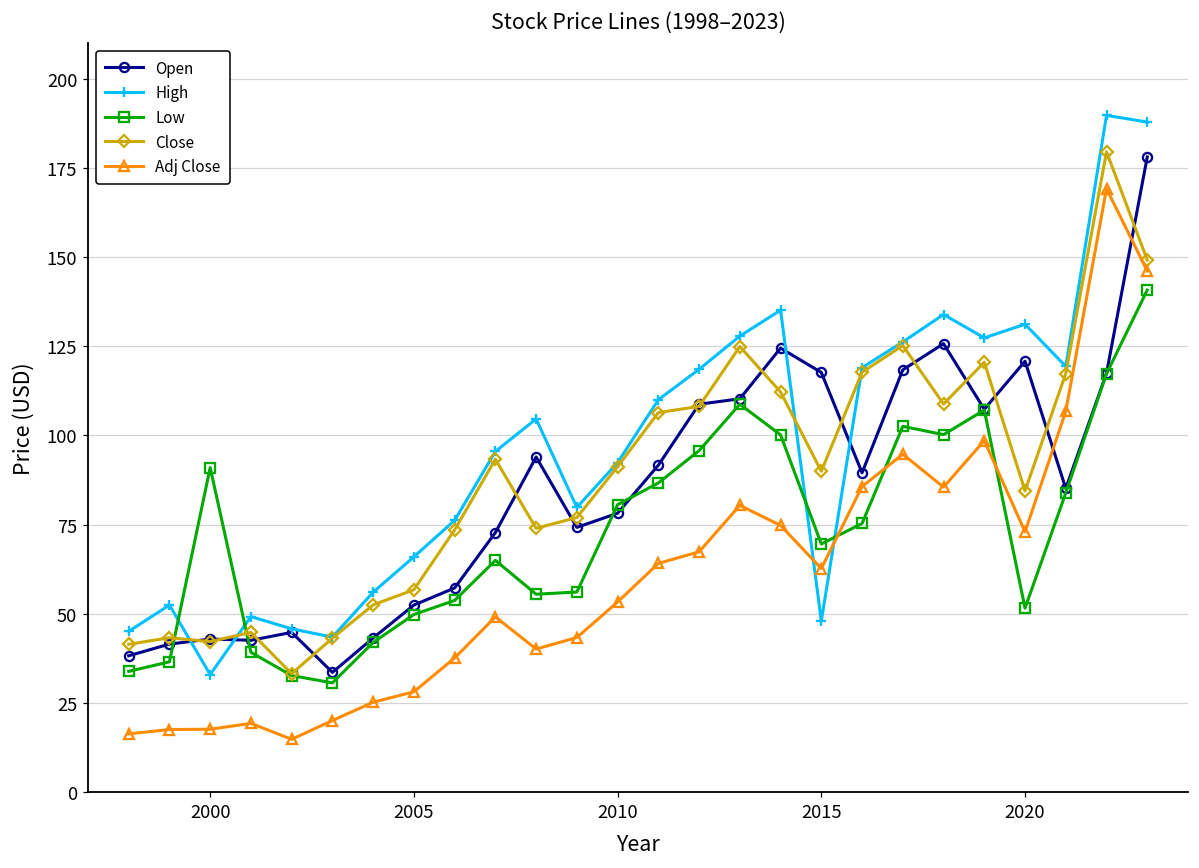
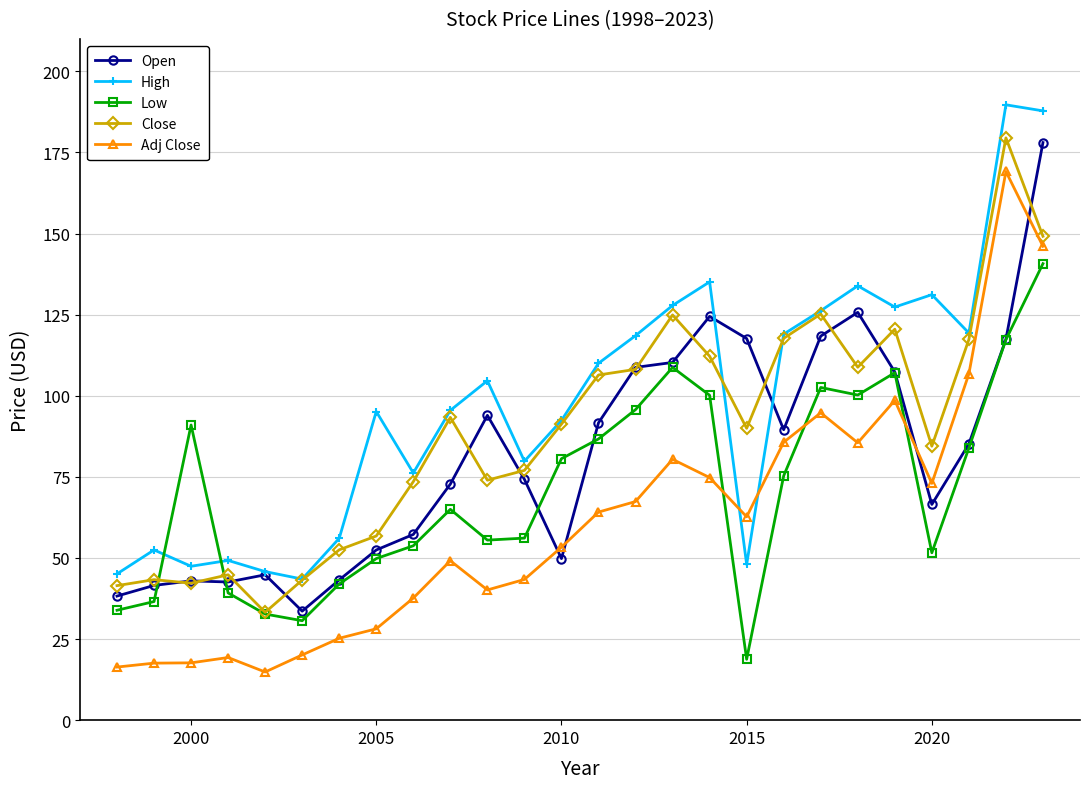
  {
    "Open": {
      "2005": 52,
-     "2010": 78,
+     "2010": 50,
      "2015": 118,
-     "2020": 121
+     "2020": 67
    },
    "High": {
-     "2000": 33,
-     "2005": 66,
+     "2000": 47,
+     "2005": 95,
      "2010": 92,
      "2015": 48,
      "2020": 131
    },
    "Low": {
      "2000": 91,
      "2005": 50,
      "2010": 81,
-     "2015": 70,
+     "2015": 19,
      "2020": 52
    }
  }
